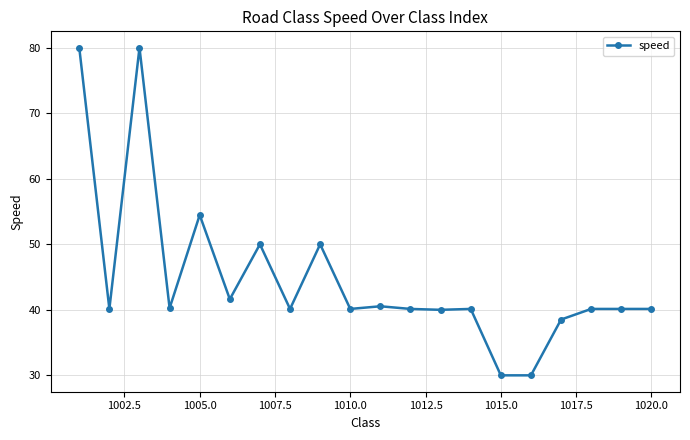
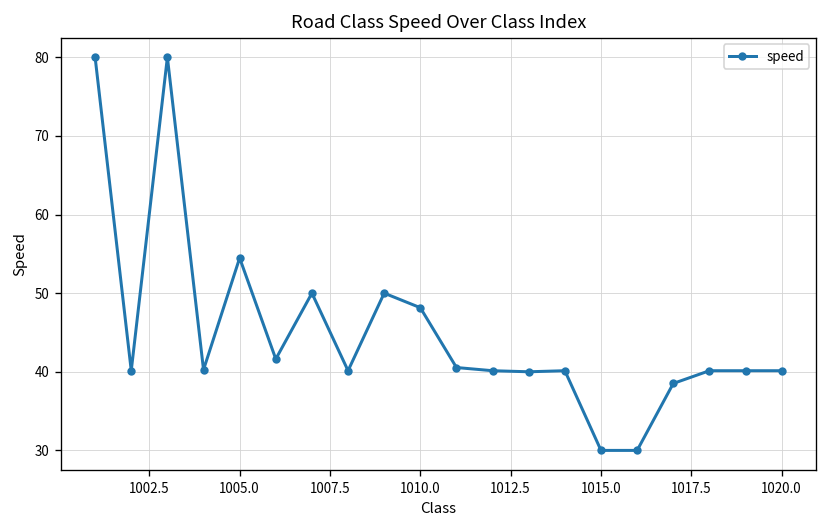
  {
    "1005.0": 54,
-   "1010.0": 40,
+   "1010.0": 48,
    "1015.0": 30,
    "1020.0": 40
  }
